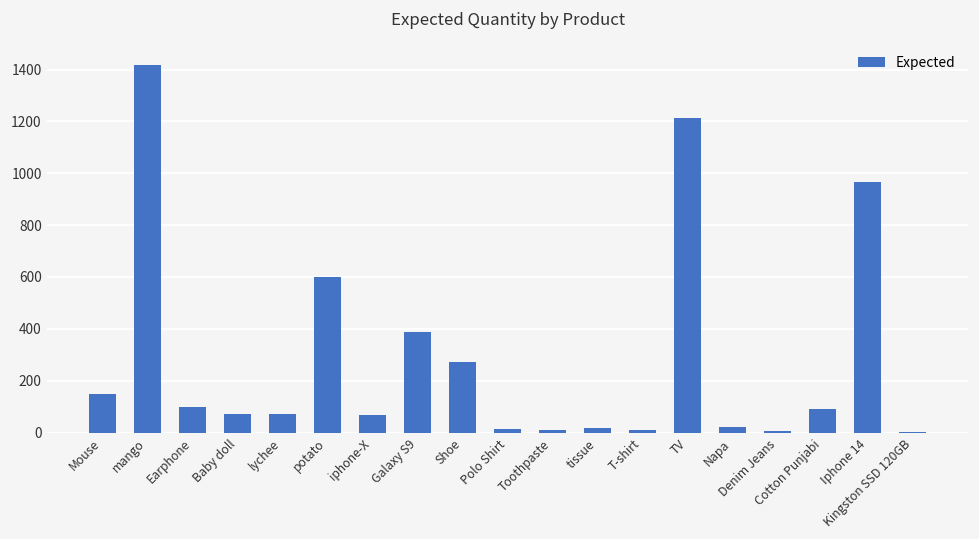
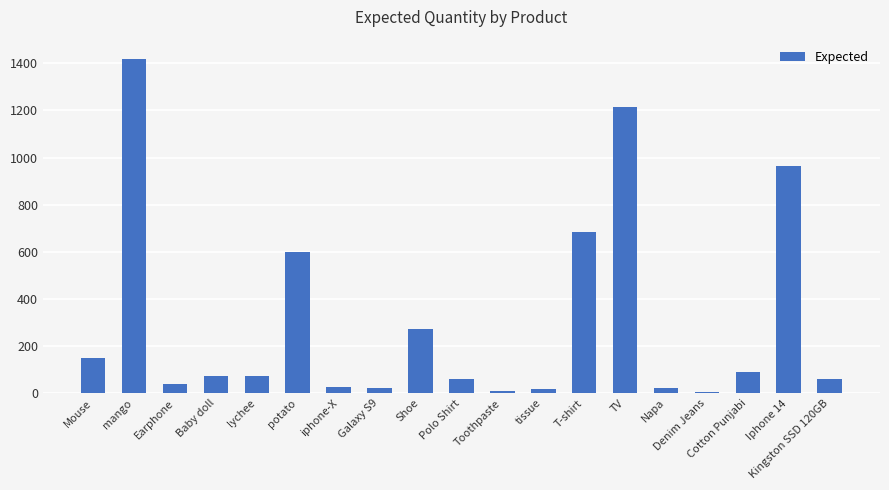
  {
    "Mouse": 150,
    "mango": 1420,
-   "Earphone": 100,
+   "Earphone": 40,
    "Baby doll": 70,
    "lychee": 70,
    "potato": 600,
-   "iphone-X": 70,
-   "Galaxy S9": 390,
+   "iphone-X": 30,
+   "Galaxy S9": 20,
    "Shoe": 270,
-   "Polo Shirt": 20,
+   "Polo Shirt": 60,
    "tissue": 20,
-   "T-shirt": 10,
+   "T-shirt": 680,
    "TV": 1220,
    "Napa": 20,
    "Cotton Punjabi": 90,
    "Iphone 14": 970,
-   "Kingston SSD 120GB": 0
+   "Kingston SSD 120GB": 60
  }
